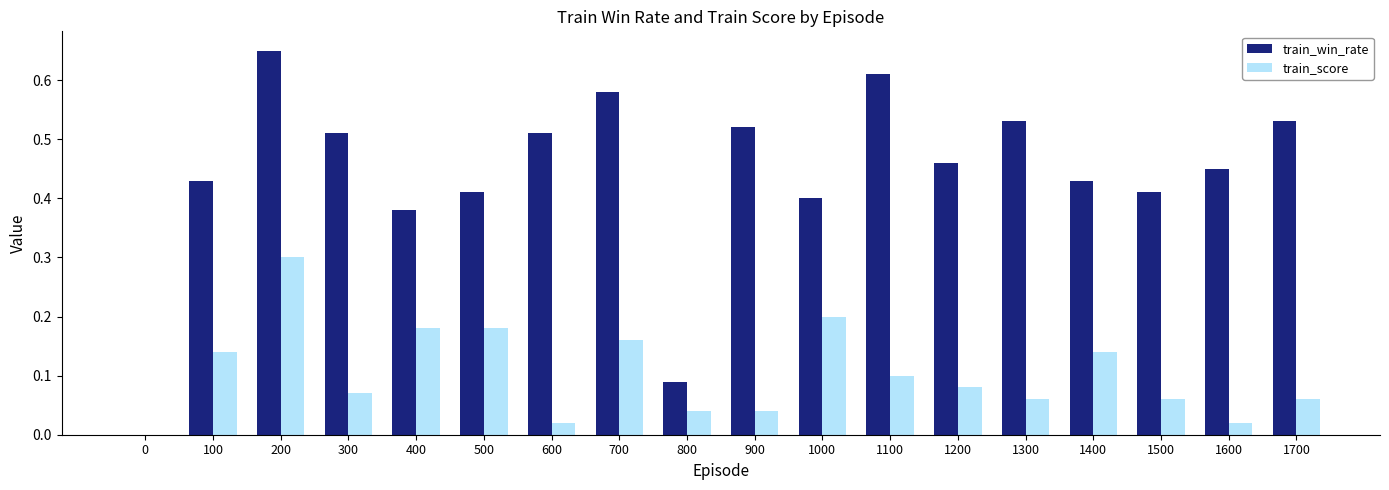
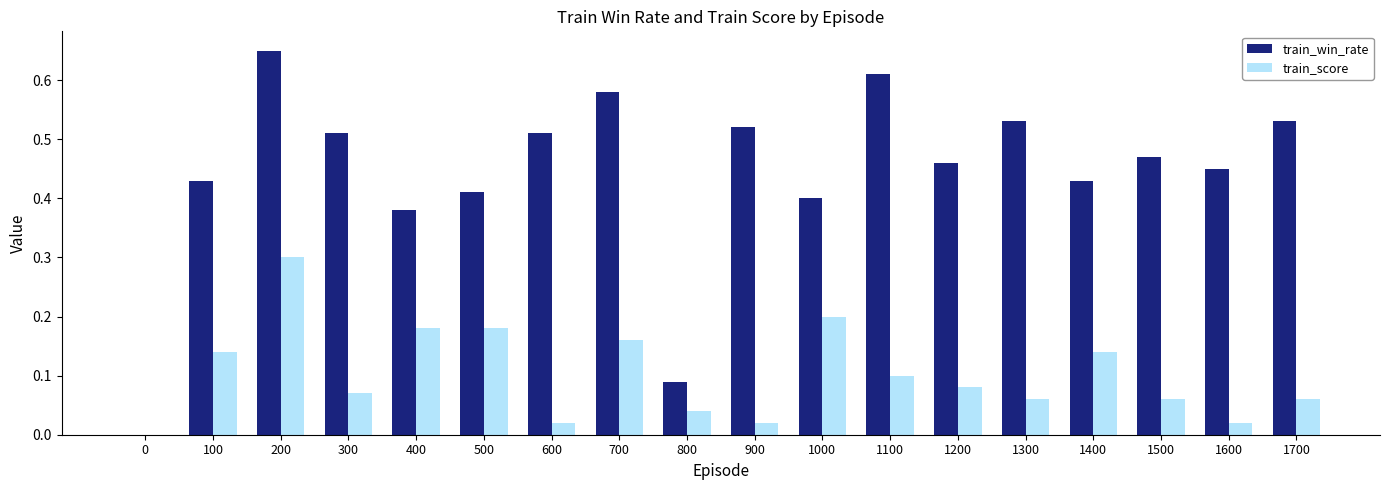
  {
    "train_win_rate": {
      "0": 0.00,
      "100": 0.43,
      "200": 0.65,
      "300": 0.51,
      "400": 0.38,
      "500": 0.41,
      "600": 0.51,
      "700": 0.58,
      "800": 0.09,
      "900": 0.52,
      "1000": 0.40,
      "1100": 0.61,
      "1200": 0.46,
      "1300": 0.53,
      "1400": 0.43,
-     "1500": 0.41,
+     "1500": 0.47,
      "1600": 0.45,
      "1700": 0.53
    },
    "train_score": {
      "0": 0.00,
      "100": 0.14,
      "200": 0.30,
      "300": 0.07,
      "400": 0.18,
      "500": 0.18,
      "600": 0.02,
      "700": 0.16,
      "800": 0.04,
-     "900": 0.04,
+     "900": 0.02,
      "1000": 0.20,
      "1100": 0.10,
      "1200": 0.08,
      "1300": 0.06,
      "1400": 0.14,
      "1500": 0.06,
      "1600": 0.02,
      "1700": 0.06
    }
  }
